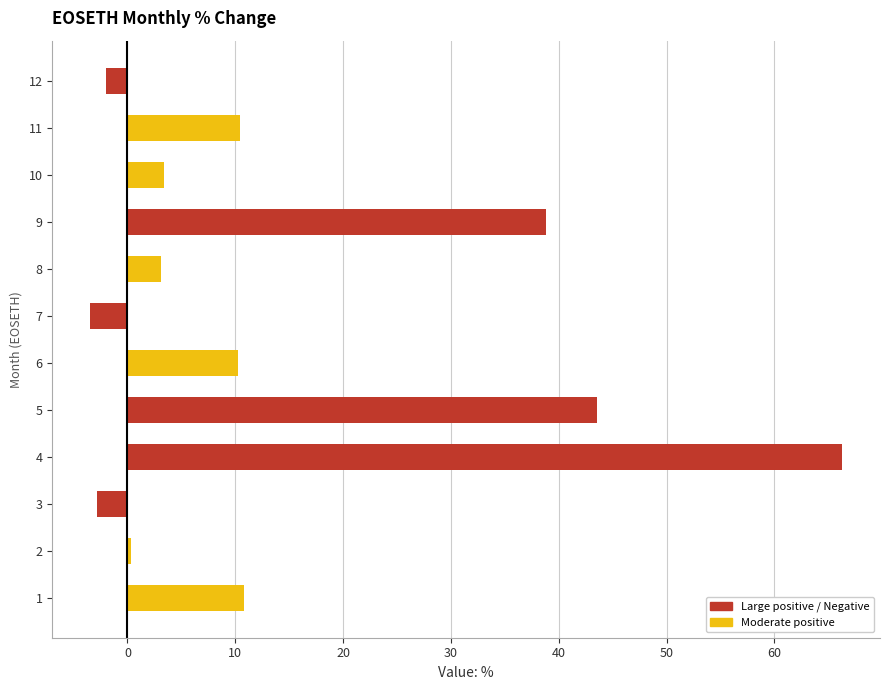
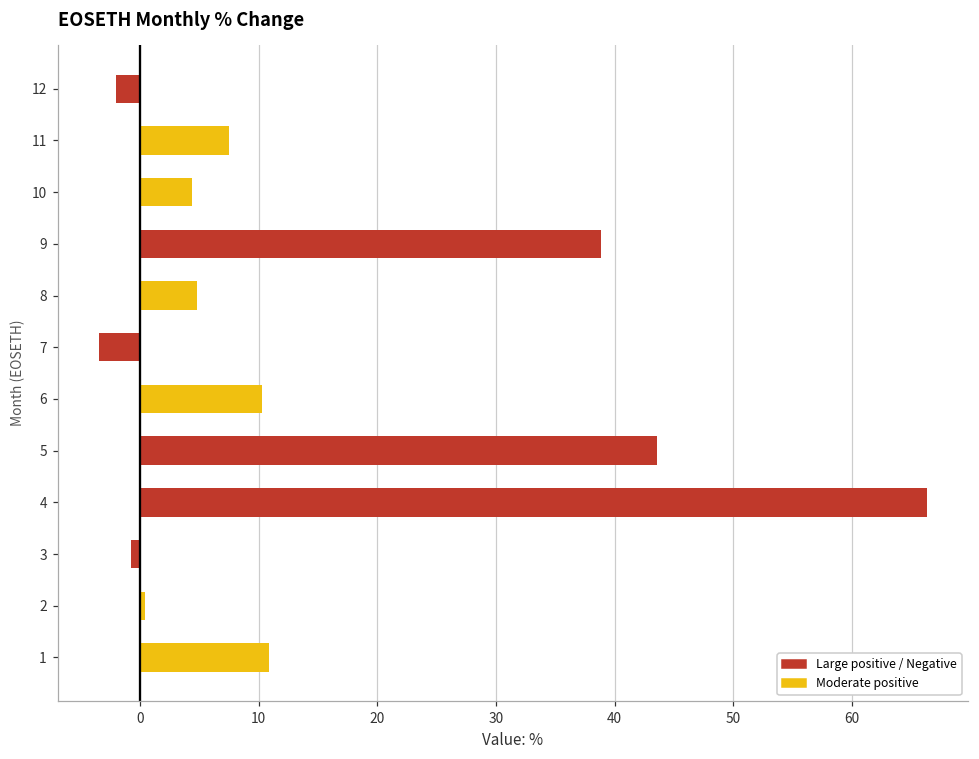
  {
    "12": -2.0,
-   "11": 10.5,
-   "10": 3.4,
+   "11": 7.5,
+   "10": 4.4,
    "9": 38.8,
-   "8": 3.1,
+   "8": 4.8,
    "7": -3.5,
    "6": 10.3,
    "5": 43.6,
    "4": 66.3,
-   "3": -2.8,
+   "3": -0.8,
    "2": 0.4,
    "1": 10.8
  }
